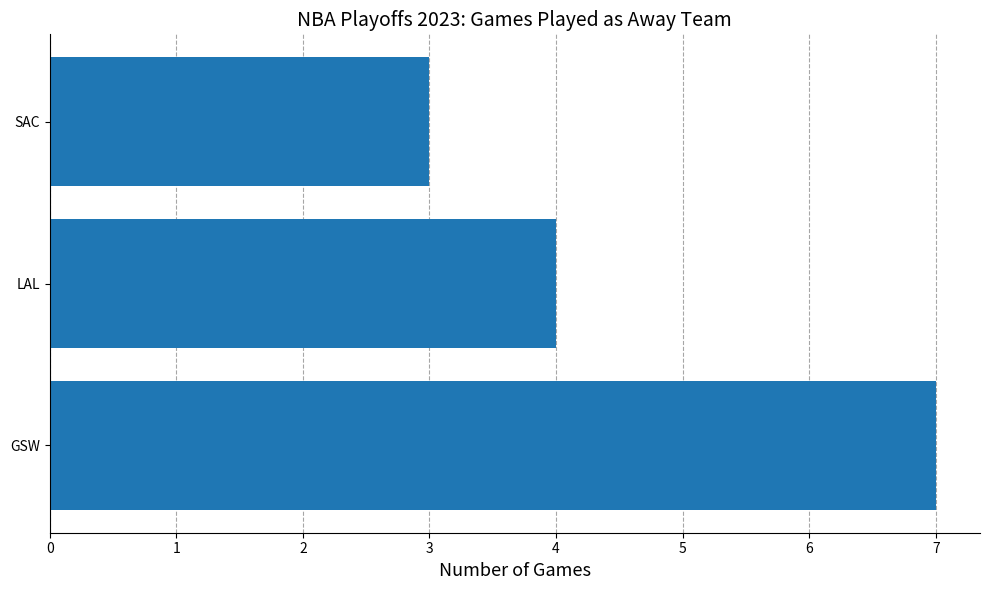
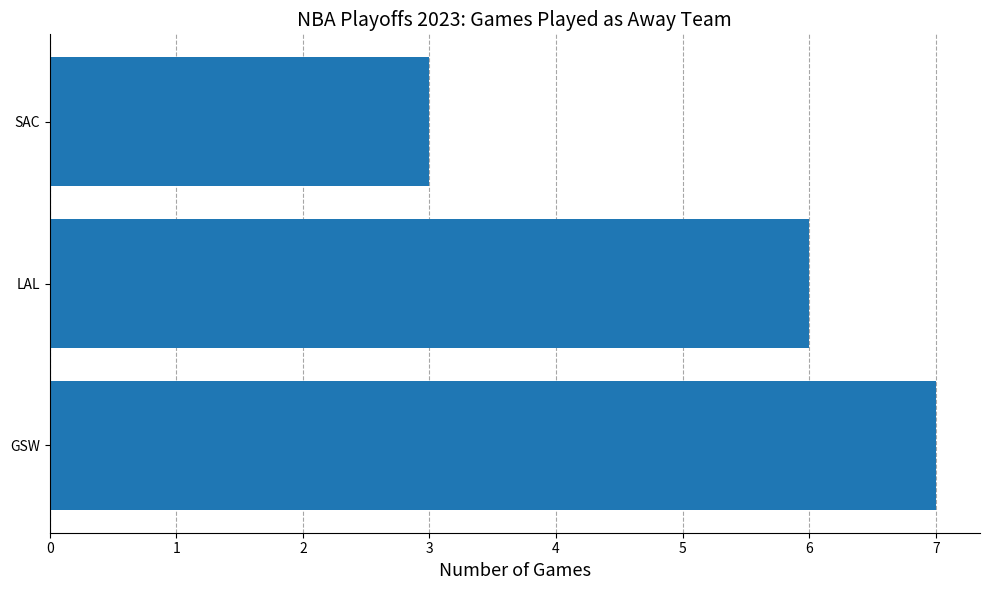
  {
    "SAC": 3,
-   "LAL": 4,
+   "LAL": 6,
    "GSW": 7
  }
